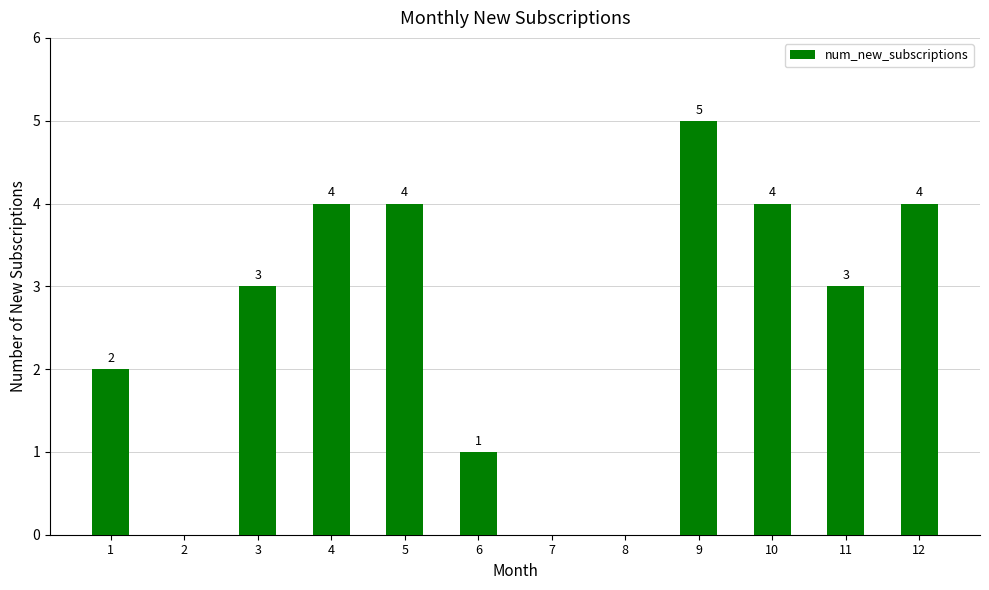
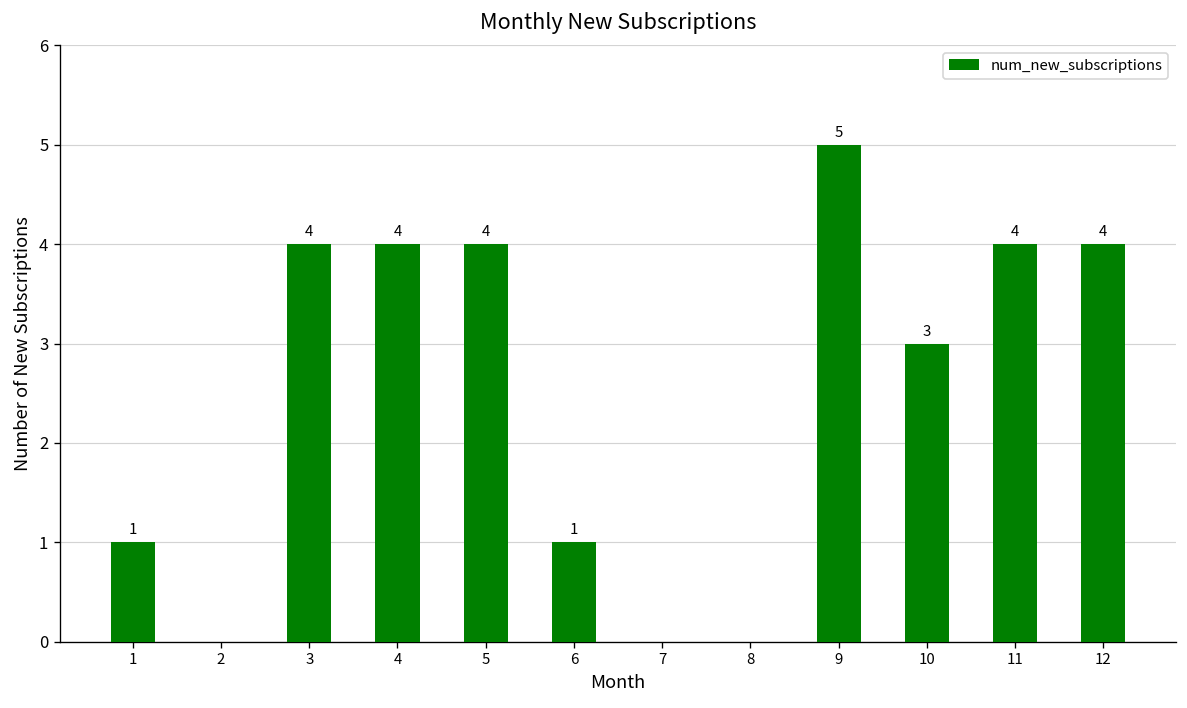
  {
-   "1": 2,
-   "3": 3,
+   "1": 1,
+   "3": 4,
    "4": 4,
    "5": 4,
    "6": 1,
    "9": 5,
-   "10": 4,
-   "11": 3,
+   "10": 3,
+   "11": 4,
    "12": 4
  }
